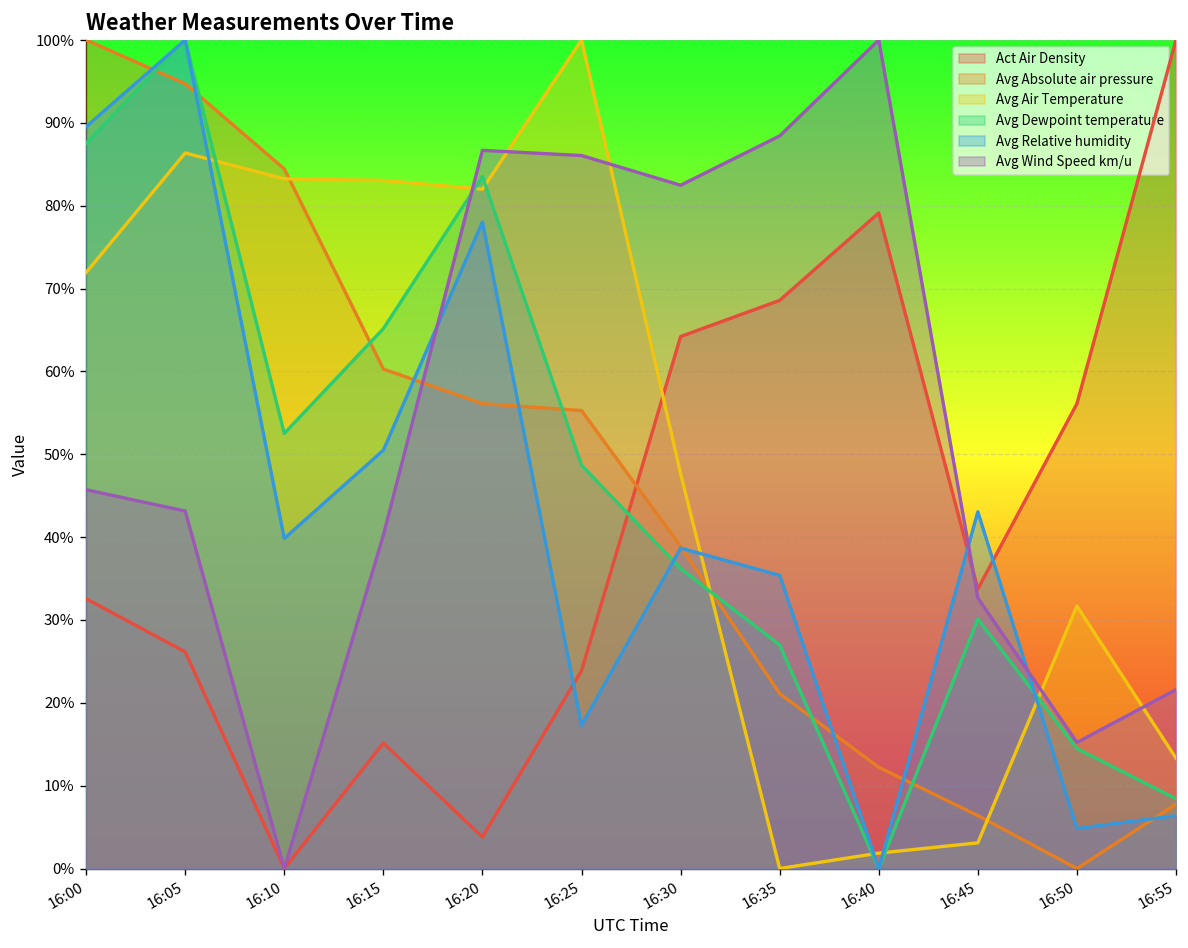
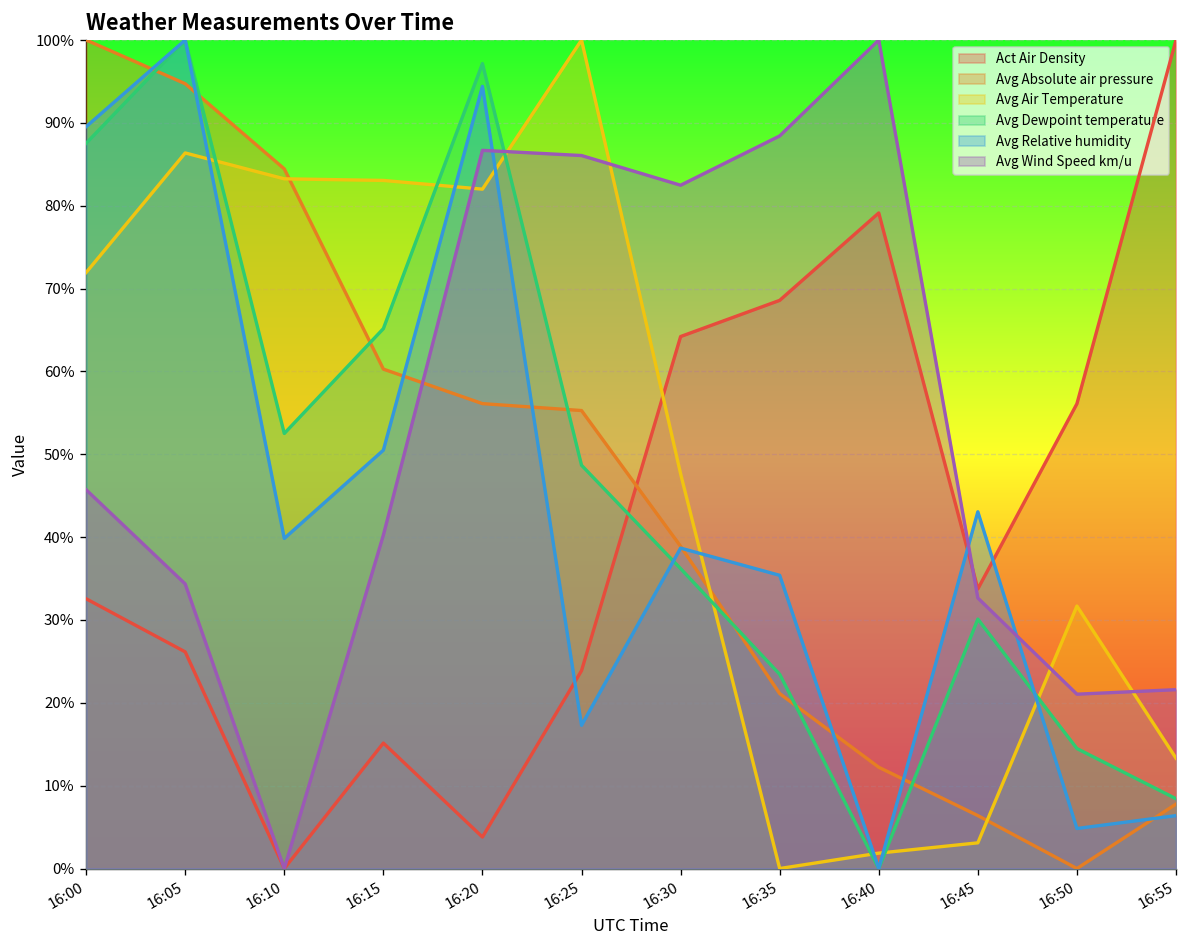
  {
    "Avg Dewpoint temperature": {
      "16:00": "88%",
      "16:10": "53%",
      "16:15": "65%",
-     "16:20": "84%",
+     "16:20": "97%",
      "16:25": "49%",
      "16:30": "36%",
-     "16:35": "27%",
+     "16:35": "23%",
      "16:45": "30%",
      "16:50": "14%",
      "16:55": "8%"
    },
    "Avg Relative humidity": {
      "16:00": "90%",
      "16:10": "40%",
      "16:15": "50%",
-     "16:20": "78%",
+     "16:20": "94%",
      "16:25": "17%",
      "16:35": "35%",
      "16:45": "43%",
      "16:50": "5%",
      "16:55": "6%"
    },
    "Avg Wind Speed km/u": {
      "16:00": "46%",
-     "16:05": "43%",
+     "16:05": "34%",
      "16:15": "40%",
      "16:20": "87%",
      "16:25": "86%",
      "16:30": "82%",
      "16:35": "88%",
      "16:40": "100%",
      "16:45": "33%",
-     "16:50": "15%",
+     "16:50": "21%",
      "16:55": "22%"
    }
  }
